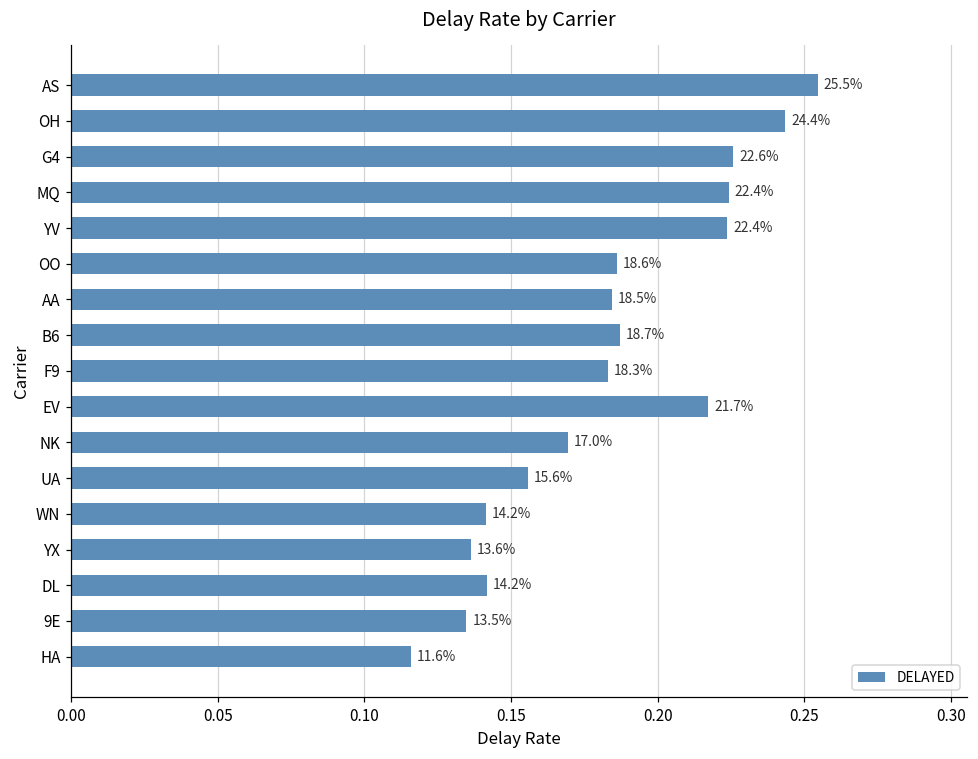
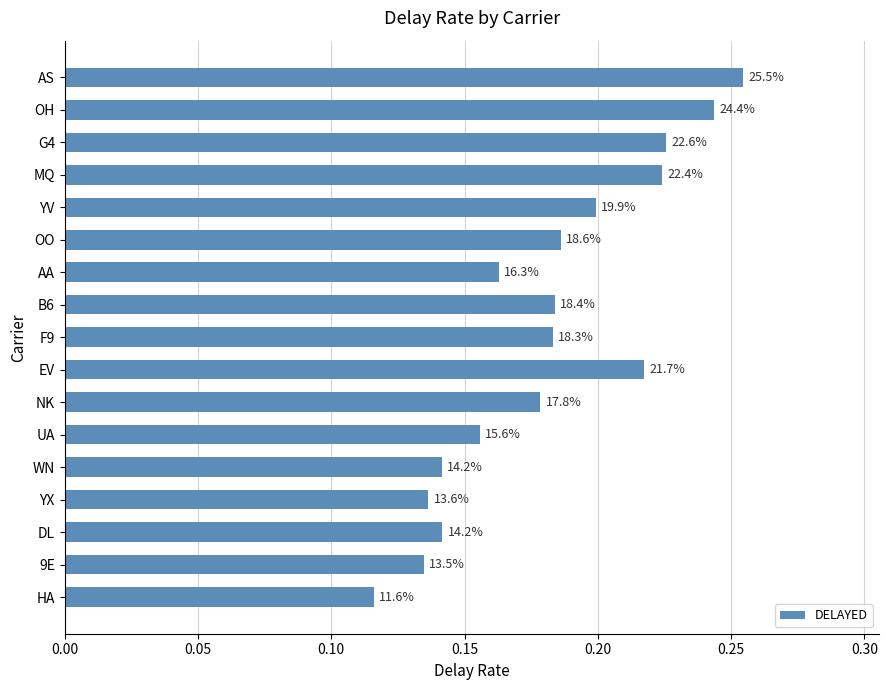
  {
    "AS": "25.5%",
    "OH": "24.4%",
    "G4": "22.6%",
    "MQ": "22.4%",
-   "YV": "22.4%",
+   "YV": "19.9%",
    "OO": "18.6%",
-   "AA": "18.5%",
-   "B6": "18.7%",
+   "AA": "16.3%",
+   "B6": "18.4%",
    "F9": "18.3%",
    "EV": "21.7%",
-   "NK": "17.0%",
+   "NK": "17.8%",
    "UA": "15.6%",
    "WN": "14.2%",
    "YX": "13.6%",
    "DL": "14.2%",
    "9E": "13.5%",
    "HA": "11.6%"
  }
